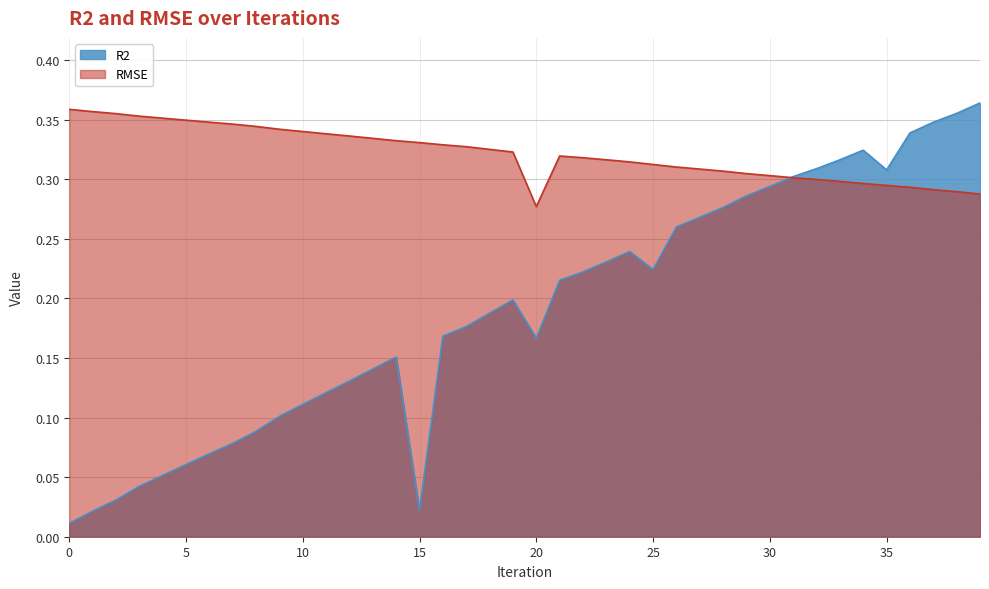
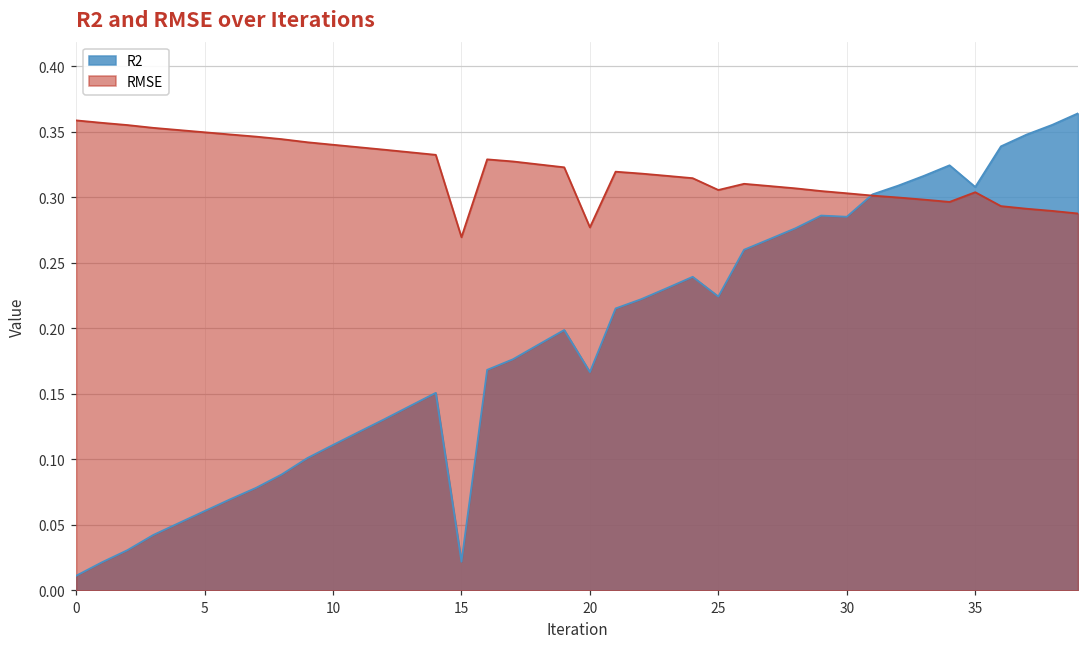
  {
    "R2": {
      "0": 0.011,
      "5": 0.061,
      "10": 0.111,
      "15": 0.022,
      "20": 0.167,
      "25": 0.224,
-     "30": 0.294,
+     "30": 0.285,
      "35": 0.308
    },
    "RMSE": {
      "0": 0.359,
      "5": 0.350,
      "10": 0.340,
-     "15": 0.331,
+     "15": 0.270,
      "20": 0.277,
-     "25": 0.313,
+     "25": 0.306,
      "30": 0.303,
-     "35": 0.295
+     "35": 0.304
    }
  }
